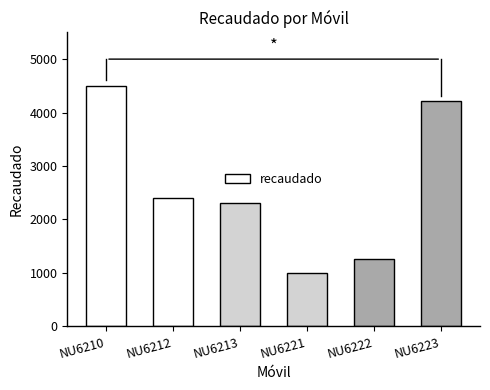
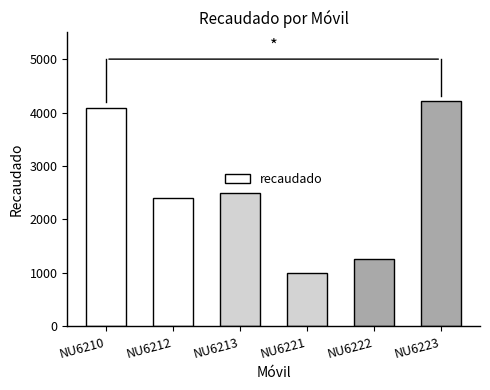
  {
    "recaudado": {
-     "NU6210": 4500,
+     "NU6210": 4100,
      "NU6212": 2400,
-     "NU6213": 2300,
+     "NU6213": 2500,
      "NU6221": 1000,
      "NU6222": 1300,
      "NU6223": 4200
    }
  }
